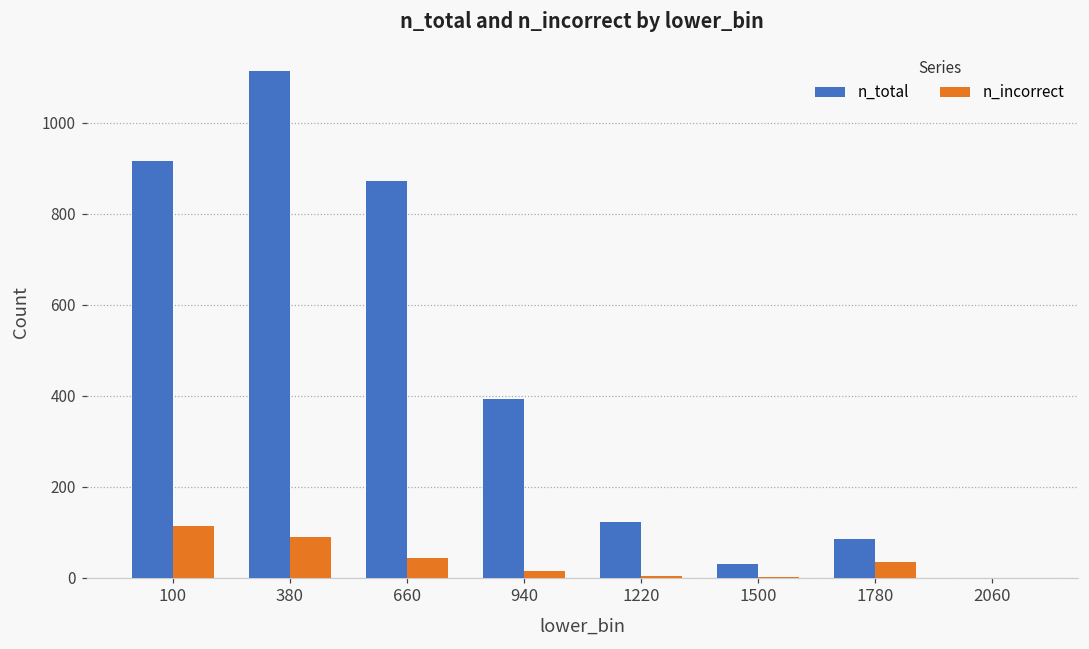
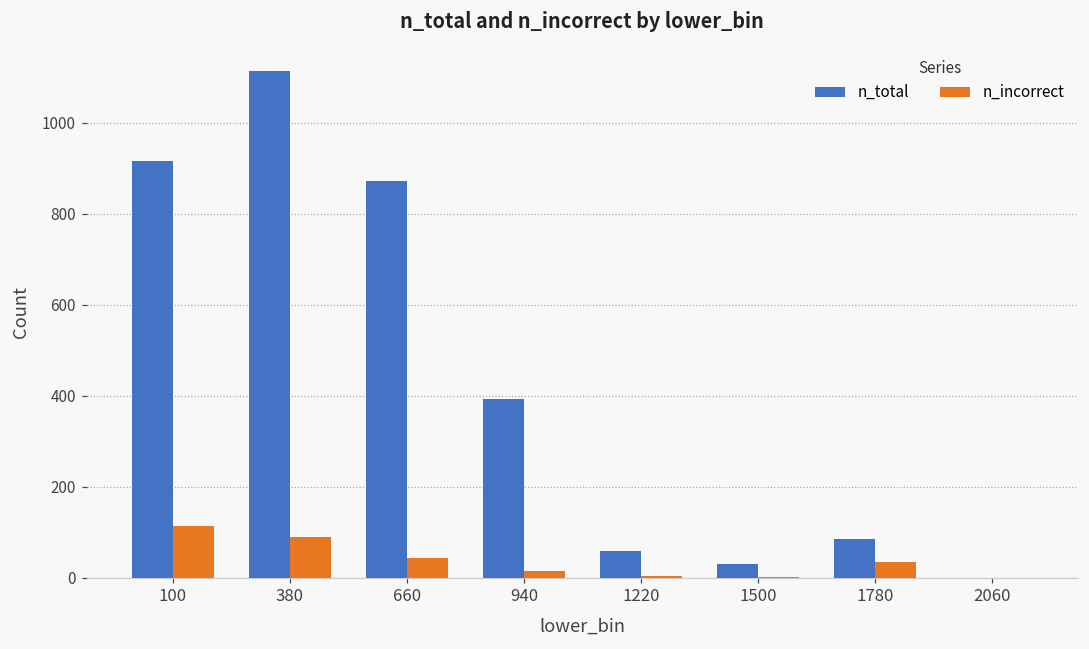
  {
    "n_total": {
      "100": 920,
      "380": 1110,
      "660": 870,
      "940": 390,
-     "1220": 120,
+     "1220": 60,
      "1500": 30,
      "1780": 90,
      "2060": 0
    },
    "n_incorrect": {
      "100": 110,
      "380": 90,
      "660": 40,
      "940": 10,
      "1780": 40,
      "2060": 0
    }
  }
